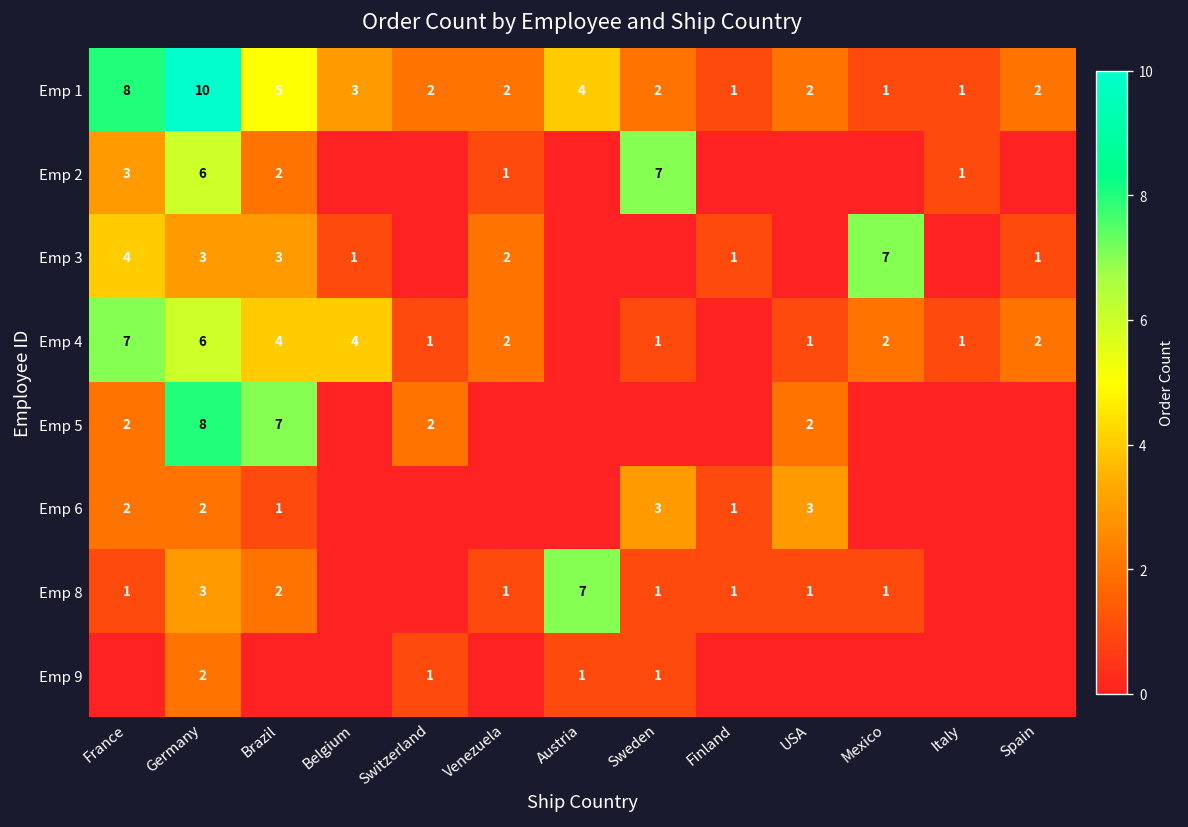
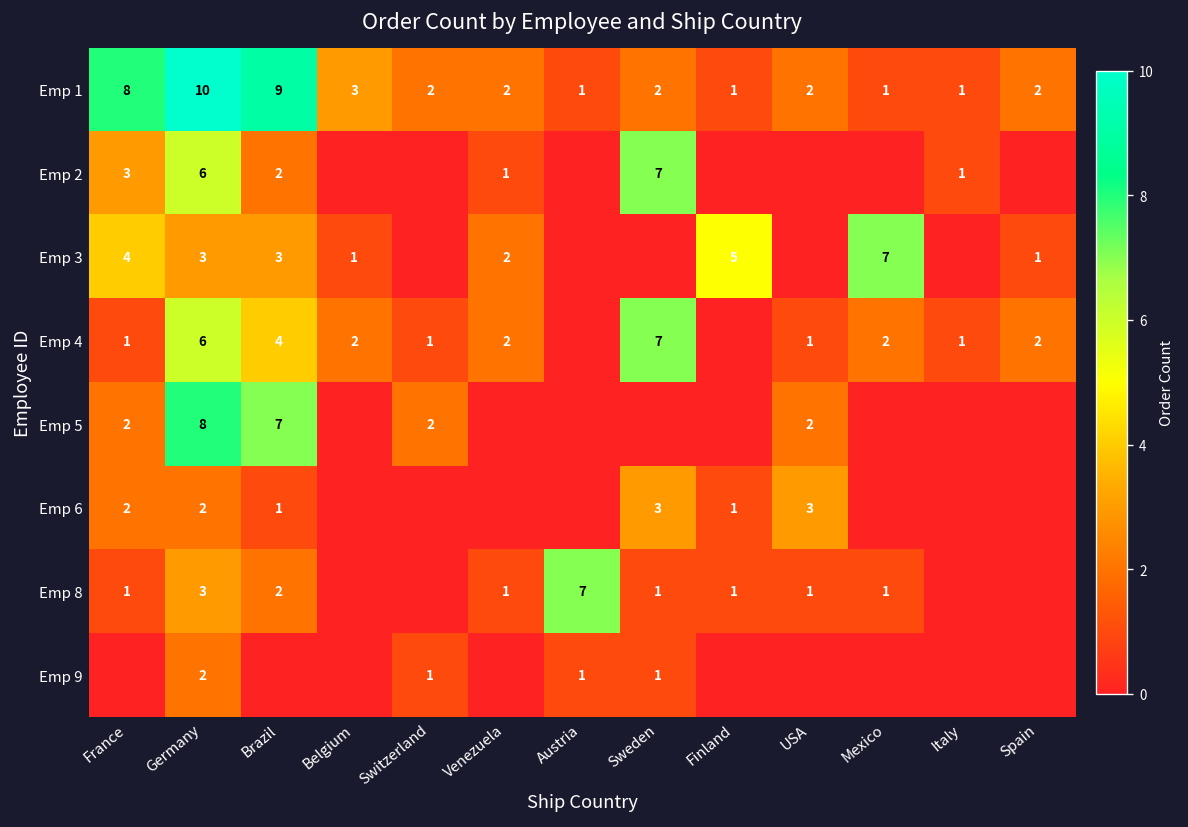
  {
    "Emp 1": {
      "France": 8,
      "Germany": 10,
-     "Brazil": 5,
+     "Brazil": 9,
      "Belgium": 3,
      "Switzerland": 2,
      "Venezuela": 2,
-     "Austria": 4,
+     "Austria": 1,
      "Sweden": 2,
      "Finland": 1,
      "USA": 2,
      "Mexico": 1,
      "Italy": 1,
      "Spain": 2
    },
    "Emp 2": {
      "France": 3,
      "Germany": 6,
      "Brazil": 2,
      "Venezuela": 1,
      "Sweden": 7,
      "Italy": 1
    },
    "Emp 3": {
      "France": 4,
      "Germany": 3,
      "Brazil": 3,
      "Belgium": 1,
      "Venezuela": 2,
-     "Finland": 1,
+     "Finland": 5,
      "Mexico": 7,
      "Spain": 1
    },
    "Emp 4": {
-     "France": 7,
+     "France": 1,
      "Germany": 6,
      "Brazil": 4,
-     "Belgium": 4,
+     "Belgium": 2,
      "Switzerland": 1,
      "Venezuela": 2,
-     "Sweden": 1,
+     "Sweden": 7,
      "USA": 1,
      "Mexico": 2,
      "Italy": 1,
      "Spain": 2
    },
    "Emp 5": {
      "France": 2,
      "Germany": 8,
      "Brazil": 7,
      "Switzerland": 2,
      "USA": 2
    },
    "Emp 6": {
      "France": 2,
      "Germany": 2,
      "Brazil": 1,
      "Sweden": 3,
      "Finland": 1,
      "USA": 3
    },
    "Emp 8": {
      "France": 1,
      "Germany": 3,
      "Brazil": 2,
      "Venezuela": 1,
      "Austria": 7,
      "Sweden": 1,
      "Finland": 1,
      "USA": 1,
      "Mexico": 1
    },
    "Emp 9": {
      "Germany": 2,
      "Switzerland": 1,
      "Austria": 1,
      "Sweden": 1
    }
  }
